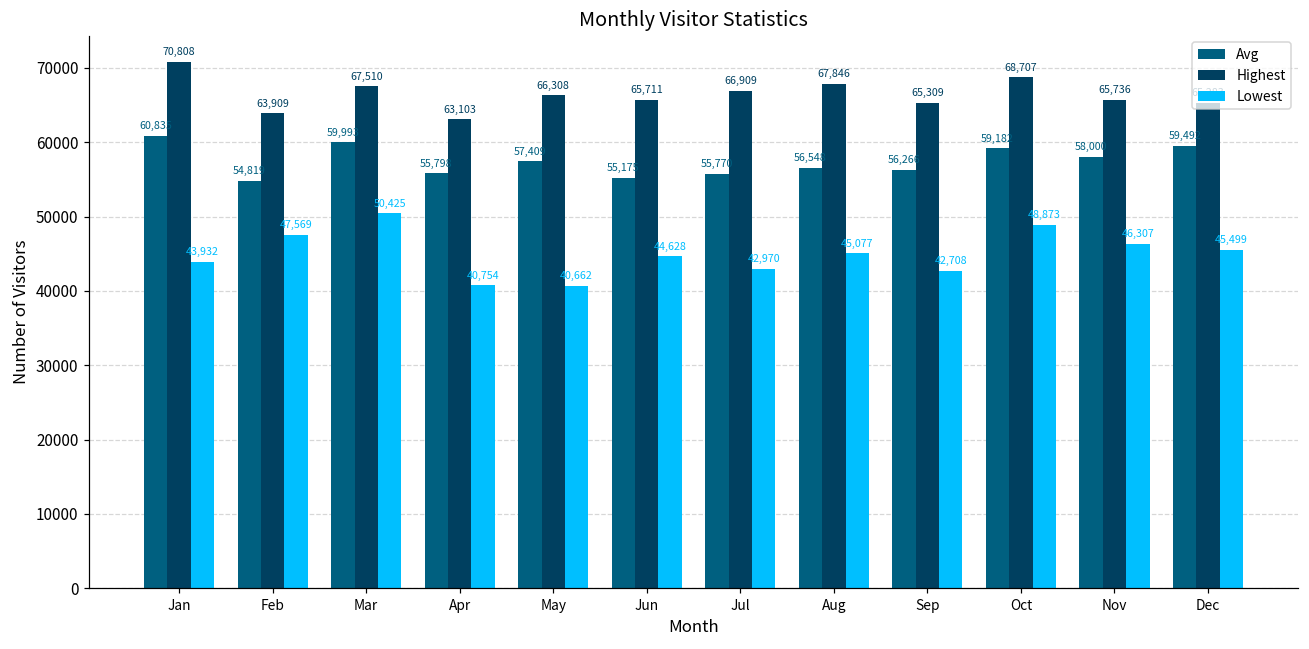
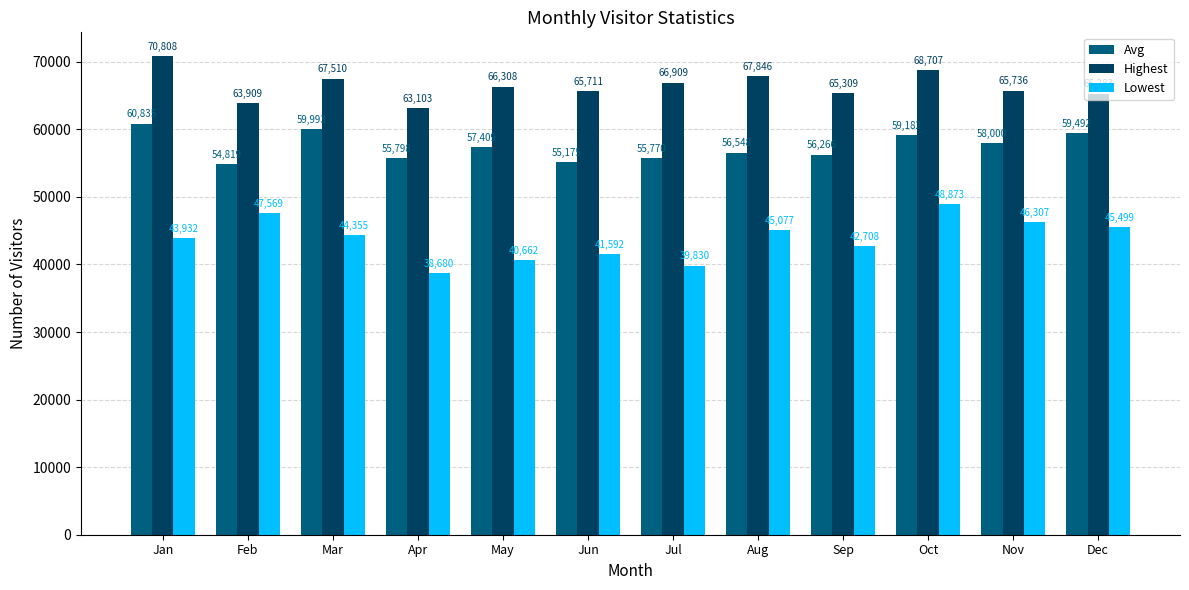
  {
    "Lowest": {
      "Jan": "43,932",
      "Feb": "47,569",
-     "Mar": "50,425",
-     "Apr": "40,754",
+     "Mar": "44,355",
+     "Apr": "38,680",
      "May": "40,662",
-     "Jun": "44,628",
-     "Jul": "42,970",
+     "Jun": "41,592",
+     "Jul": "39,830",
      "Aug": "45,077",
      "Sep": "42,708",
      "Oct": "48,873",
      "Nov": "46,307",
      "Dec": "45,499"
    }
  }
